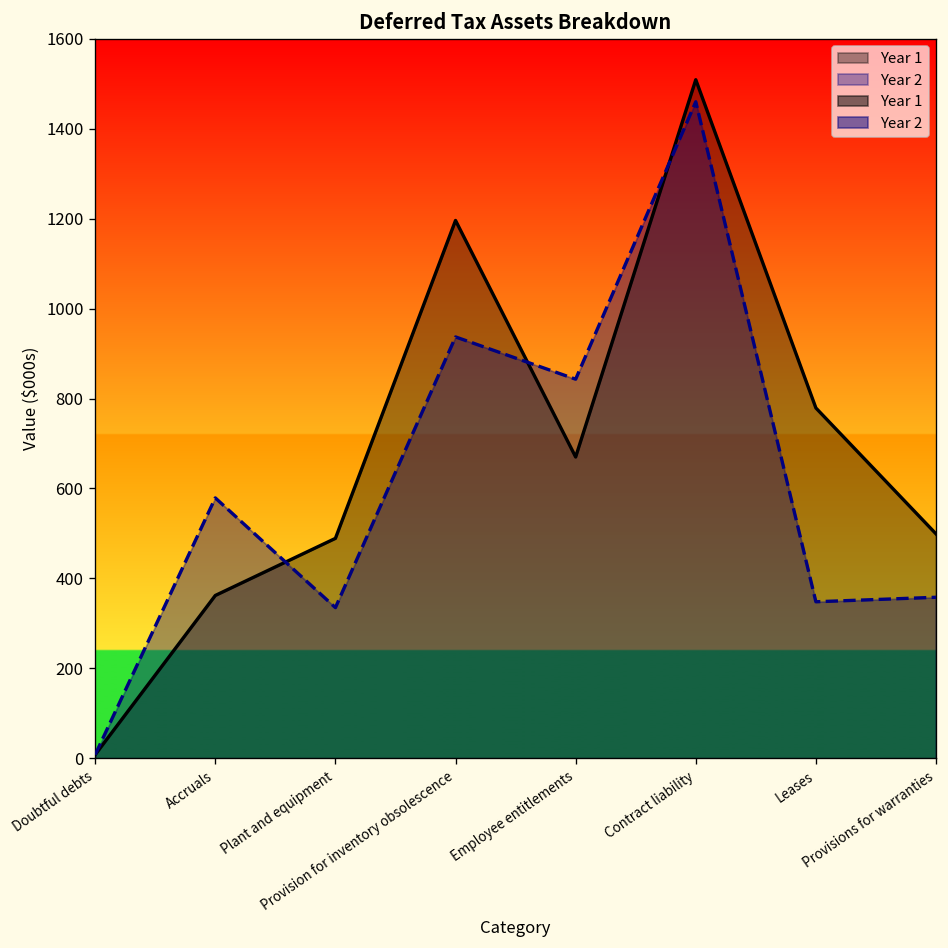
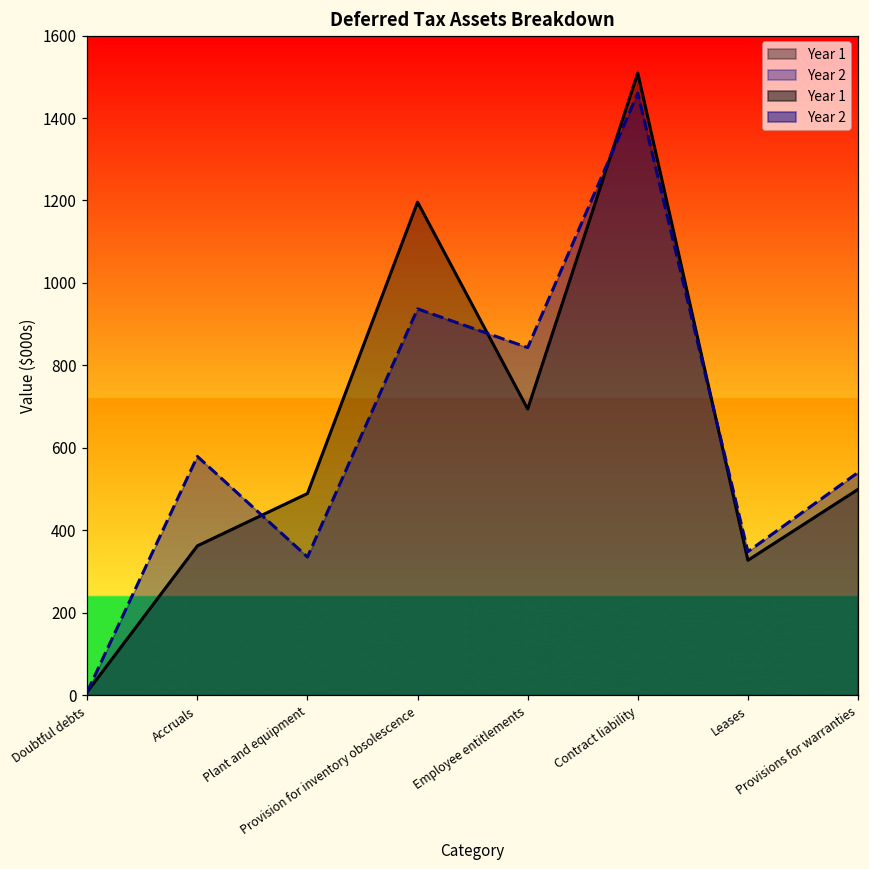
  {
    "Year 1": {
      "Accruals": 360,
      "Plant and equipment": 490,
      "Provision for inventory obsolescence": 1200,
-     "Employee entitlements": 670,
+     "Employee entitlements": 690,
      "Contract liability": 1510,
-     "Leases": 780,
+     "Leases": 330,
      "Provisions for warranties": 500
    },
    "Year 2": {
      "Accruals": 580,
      "Plant and equipment": 340,
      "Provision for inventory obsolescence": 940,
      "Employee entitlements": 840,
      "Contract liability": 1460,
      "Leases": 350,
-     "Provisions for warranties": 360
+     "Provisions for warranties": 540
    }
  }
